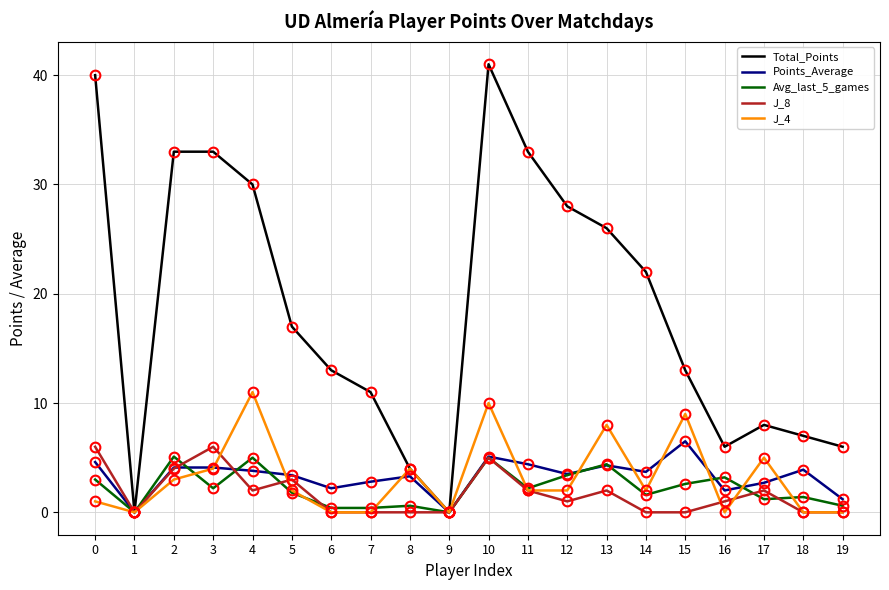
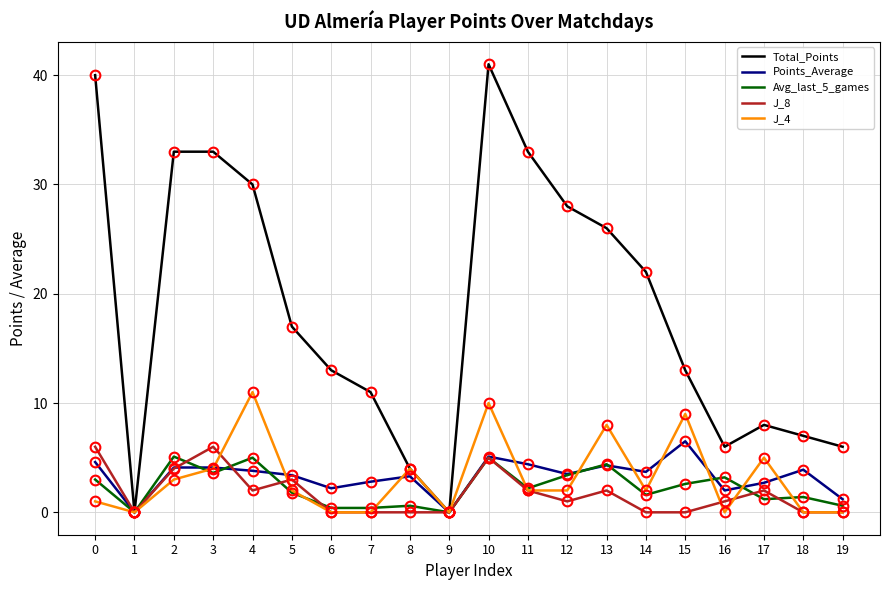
  {
    "Total_Points": {
      "0": 40.0,
      "2": 33.0,
      "3": 33.0,
      "4": 30.0,
      "5": 17.0,
      "6": 13.0,
      "7": 11.0,
      "10": 41.0,
      "11": 33.0,
      "12": 28.0,
      "13": 26.0,
      "14": 22.0,
      "15": 13.0,
      "16": 6.0,
      "17": 8.0,
      "18": 7.0,
      "19": 6.0
    },
    "Points_Average": {
      "0": 4.6,
      "4": 3.8,
      "5": 3.4,
      "6": 2.2,
      "7": 2.8,
      "8": 3.3,
      "11": 4.4,
      "14": 3.7,
      "15": 6.5,
      "16": 2.0,
      "17": 2.7,
      "18": 3.9,
      "19": 1.2
    },
    "Avg_last_5_games": {
      "0": 3.0,
      "2": 5.1,
-     "3": 2.2,
+     "3": 3.6,
      "4": 5.0,
      "6": 0.4,
      "7": 0.4,
      "8": 0.6,
      "14": 1.6,
      "15": 2.6,
      "16": 3.2,
      "17": 1.2,
      "18": 1.4,
      "19": 0.6
    },
    "J_8": {
      "0": 6.0,
      "3": 6.0,
      "4": 2.0,
      "5": 3.0,
      "8": 0.0,
      "12": 1.0,
      "13": 2.0,
      "14": 0.0,
      "15": 0.0,
      "16": 1.0,
      "17": 2.0
    },
    "J_4": {
      "0": 1.0,
      "2": 3.0,
      "4": 11.0,
      "10": 10.0,
      "12": 2.0,
      "13": 8.0,
      "14": 2.0,
      "15": 9.0,
      "16": 0.0,
      "17": 5.0
    }
  }
